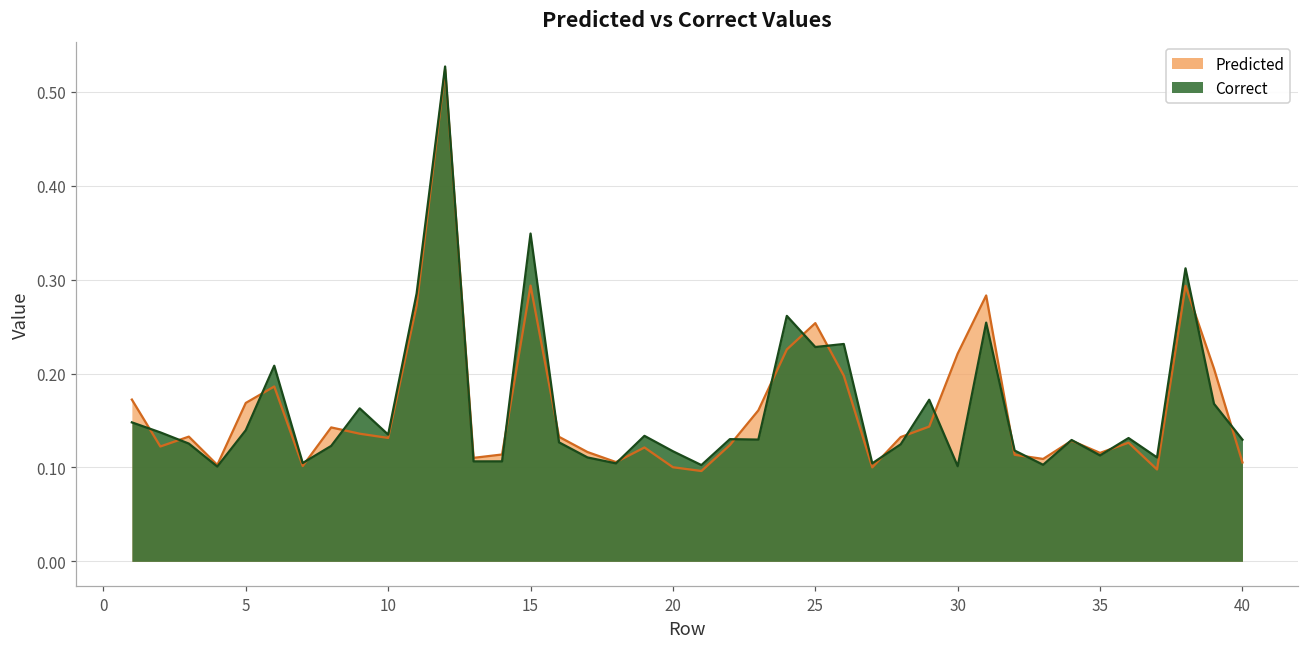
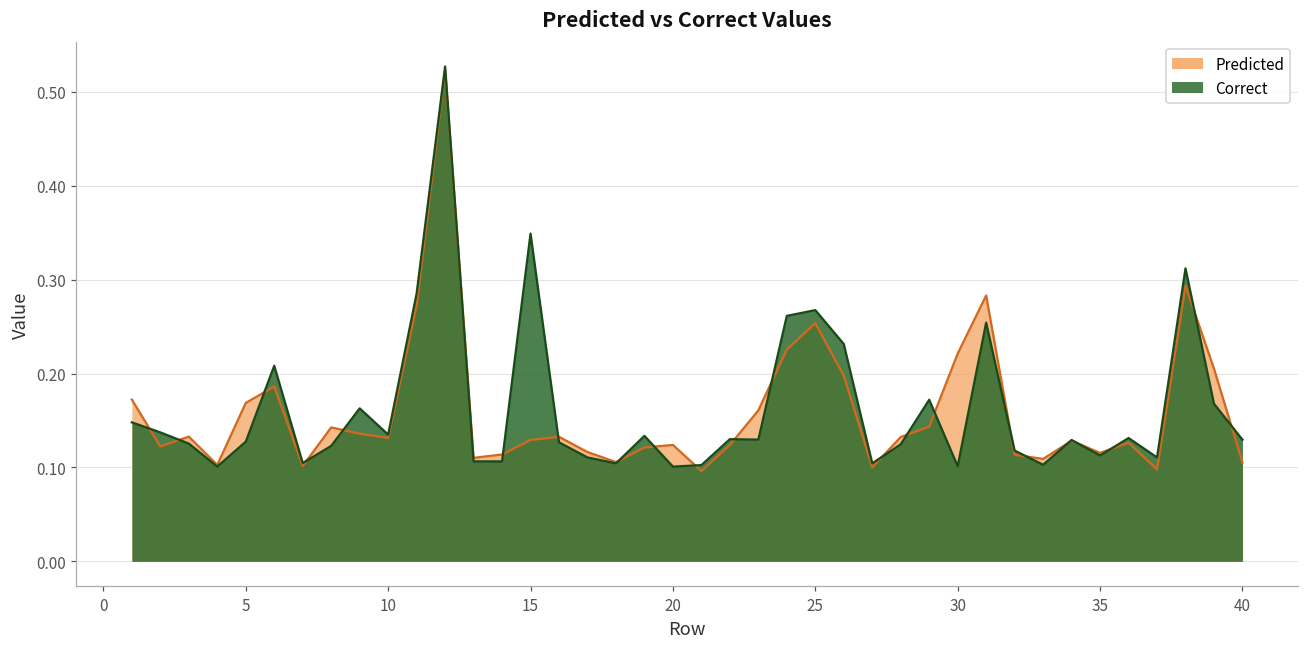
  {
    "Predicted": {
      "5": 0.17,
      "10": 0.13,
-     "15": 0.29,
-     "20": 0.10,
+     "15": 0.13,
+     "20": 0.12,
      "25": 0.25,
      "30": 0.22,
      "40": 0.11
    },
    "Correct": {
-     "5": 0.14,
+     "5": 0.13,
      "10": 0.13,
      "15": 0.35,
-     "20": 0.12,
-     "25": 0.23,
+     "20": 0.10,
+     "25": 0.27,
      "30": 0.10,
      "40": 0.13
    }
  }
